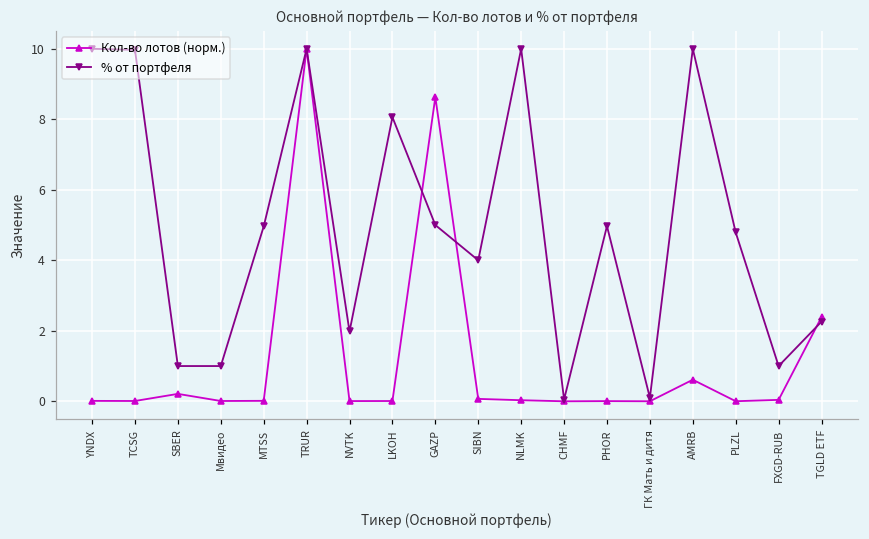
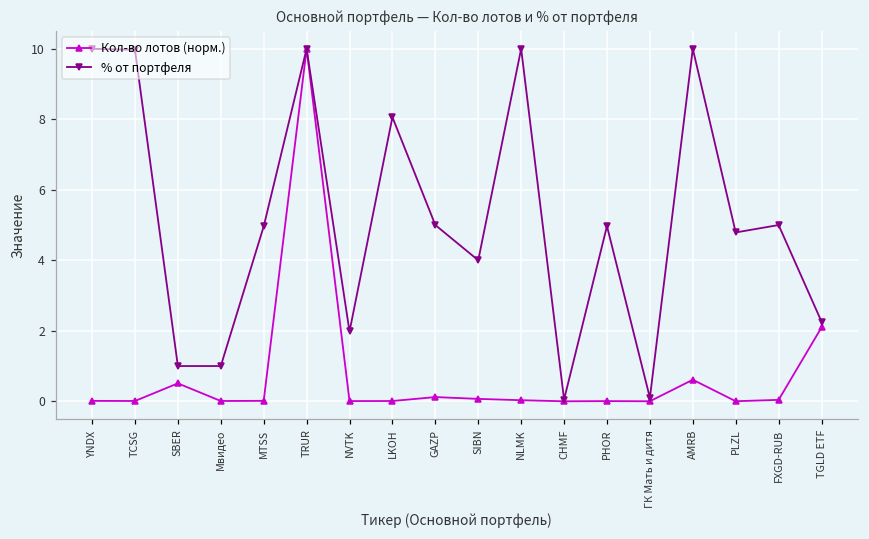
  {
    "Кол-во лотов (норм.)": {
      "YNDX": 0.0,
      "TCSG": 0.0,
-     "SBER": 0.2,
+     "SBER": 0.5,
      "Мвидео": 0.0,
      "MTSS": 0.0,
      "NVTK": 0.0,
      "LKOH": 0.0,
-     "GAZP": 8.6,
+     "GAZP": 0.1,
      "SIBN": 0.1,
      "NLMK": 0.0,
      "PHOR": 0.0,
      "ГК Мать и дитя": 0.0,
      "AMRB": 0.6,
      "PLZL": 0.0,
      "FXGD-RUB": 0.0,
-     "TGLD ETF": 2.4
+     "TGLD ETF": 2.1
    },
    "% от портфеля": {
      "SBER": 1,
      "Мвидео": 1,
      "MTSS": 5,
      "NVTK": 2,
      "LKOH": 8,
      "GAZP": 5,
      "SIBN": 4,
      "NLMK": 10,
      "PHOR": 5,
      "ГК Мать и дитя": 0.1,
      "AMRB": 10,
      "PLZL": 4.8,
-     "FXGD-RUB": 1,
+     "FXGD-RUB": 5,
      "TGLD ETF": 2.3
    }
  }
